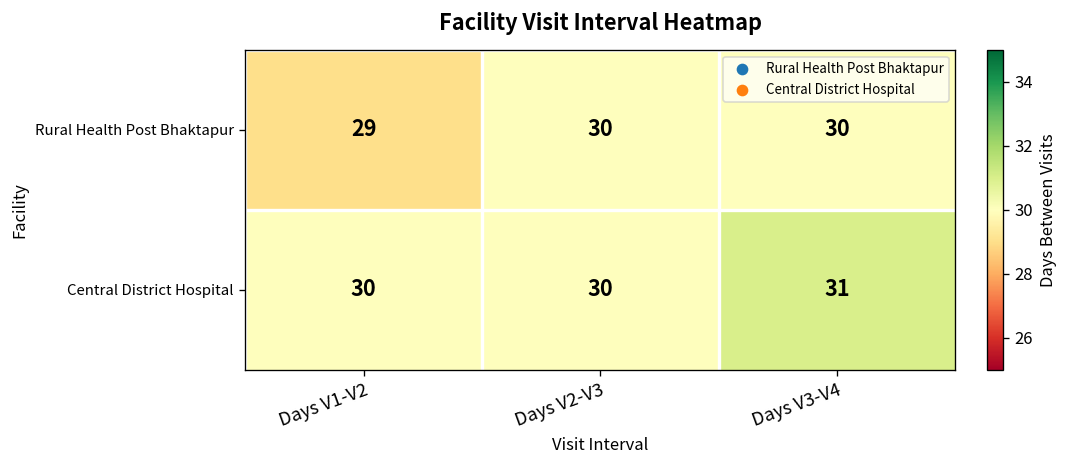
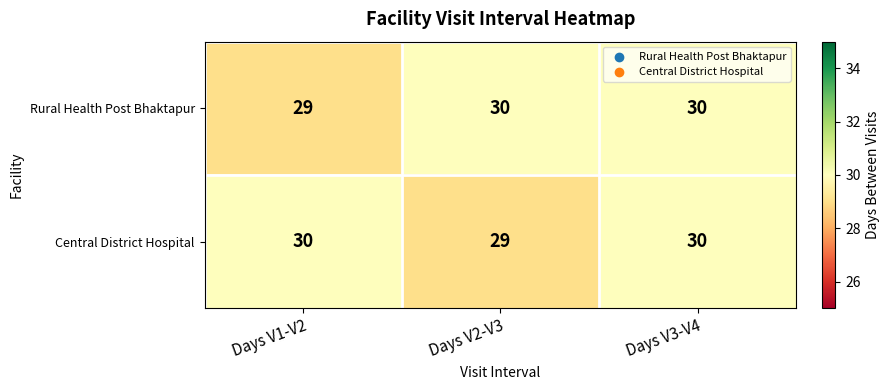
  {
    "Rural Health Post Bhaktapur": {
      "Days V1-V2": 29,
      "Days V2-V3": 30,
      "Days V3-V4": 30
    },
    "Central District Hospital": {
      "Days V1-V2": 30,
-     "Days V2-V3": 30,
-     "Days V3-V4": 31
+     "Days V2-V3": 29,
+     "Days V3-V4": 30
    }
  }
